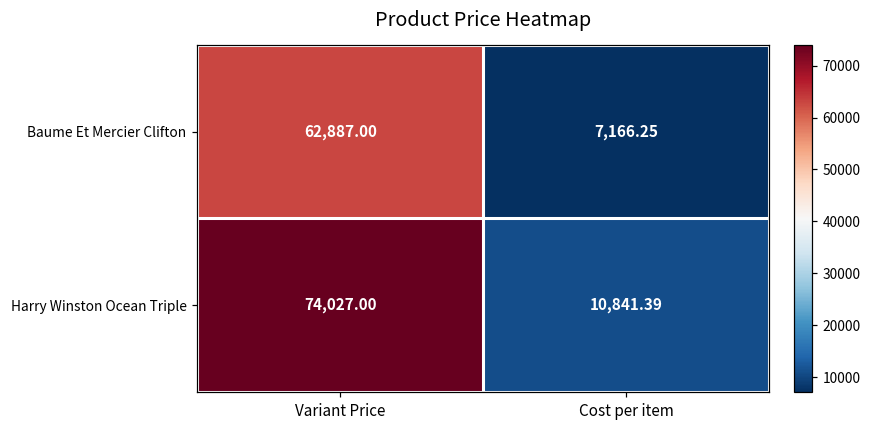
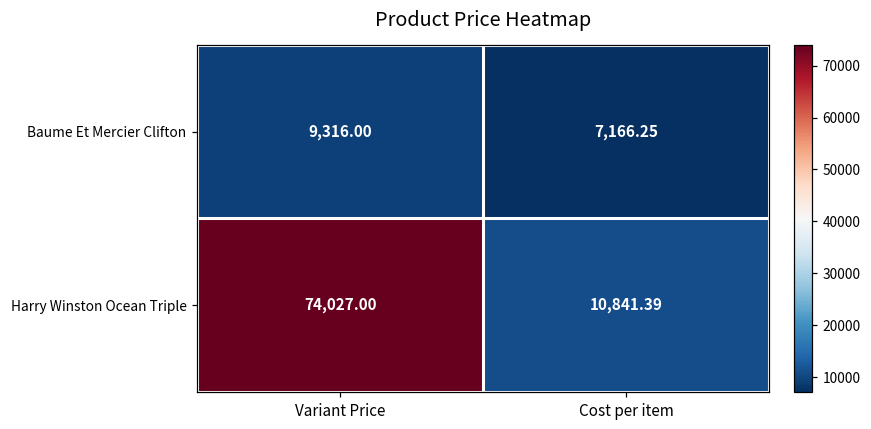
  {
    "Baume Et Mercier Clifton": {
-     "Variant Price": "62,887.00",
+     "Variant Price": "9,316.00",
      "Cost per item": "7,166.25"
    },
    "Harry Winston Ocean Triple": {
      "Variant Price": "74,027.00",
      "Cost per item": "10,841.39"
    }
  }
